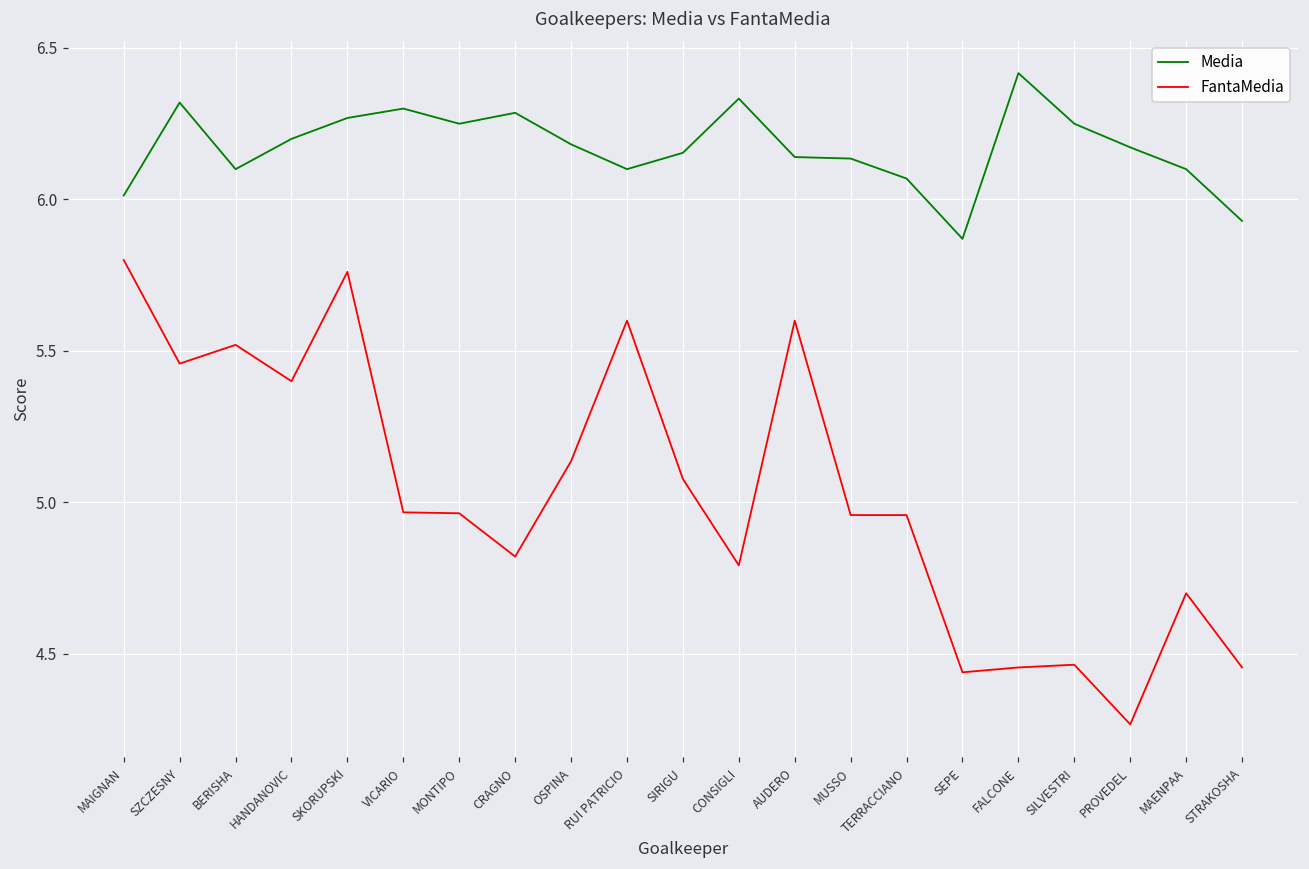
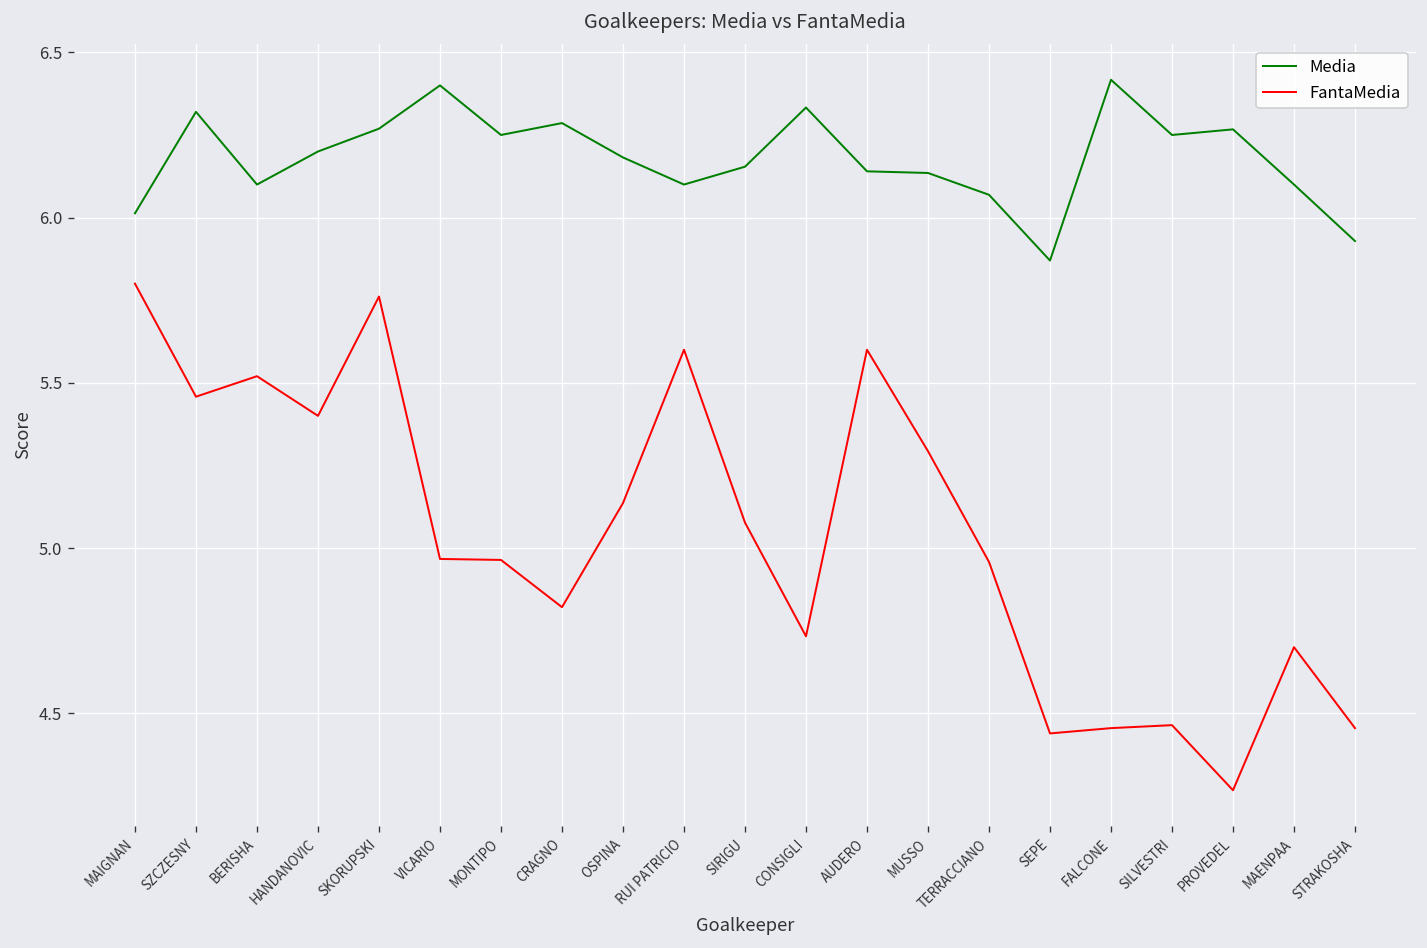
  {
    "Media": {
      "MAIGNAN": 6.01,
      "SZCZESNY": 6.32,
      "BERISHA": 6.10,
      "HANDANOVIC": 6.20,
      "SKORUPSKI": 6.27,
-     "VICARIO": 6.3,
+     "VICARIO": 6.4,
      "MONTIPO": 6.25,
      "CRAGNO": 6.29,
      "OSPINA": 6.18,
      "RUI PATRICIO": 6.10,
      "SIRIGU": 6.15,
      "CONSIGLI": 6.33,
      "AUDERO": 6.14,
      "MUSSO": 6.14,
      "TERRACCIANO": 6.07,
      "SEPE": 5.87,
      "FALCONE": 6.42,
      "SILVESTRI": 6.25,
-     "PROVEDEL": 6.17,
+     "PROVEDEL": 6.27,
      "MAENPAA": 6.10,
      "STRAKOSHA": 5.93
    },
    "FantaMedia": {
      "MAIGNAN": 5.80,
      "SZCZESNY": 5.46,
      "BERISHA": 5.52,
      "HANDANOVIC": 5.40,
      "SKORUPSKI": 5.76,
      "VICARIO": 4.97,
      "MONTIPO": 4.96,
      "CRAGNO": 4.82,
      "OSPINA": 5.14,
      "RUI PATRICIO": 5.60,
      "SIRIGU": 5.08,
-     "CONSIGLI": 4.79,
+     "CONSIGLI": 4.73,
      "AUDERO": 5.60,
-     "MUSSO": 4.96,
+     "MUSSO": 5.29,
      "TERRACCIANO": 4.96,
      "SEPE": 4.44,
      "FALCONE": 4.46,
      "SILVESTRI": 4.46,
      "PROVEDEL": 4.27,
      "MAENPAA": 4.70,
      "STRAKOSHA": 4.46
    }
  }
